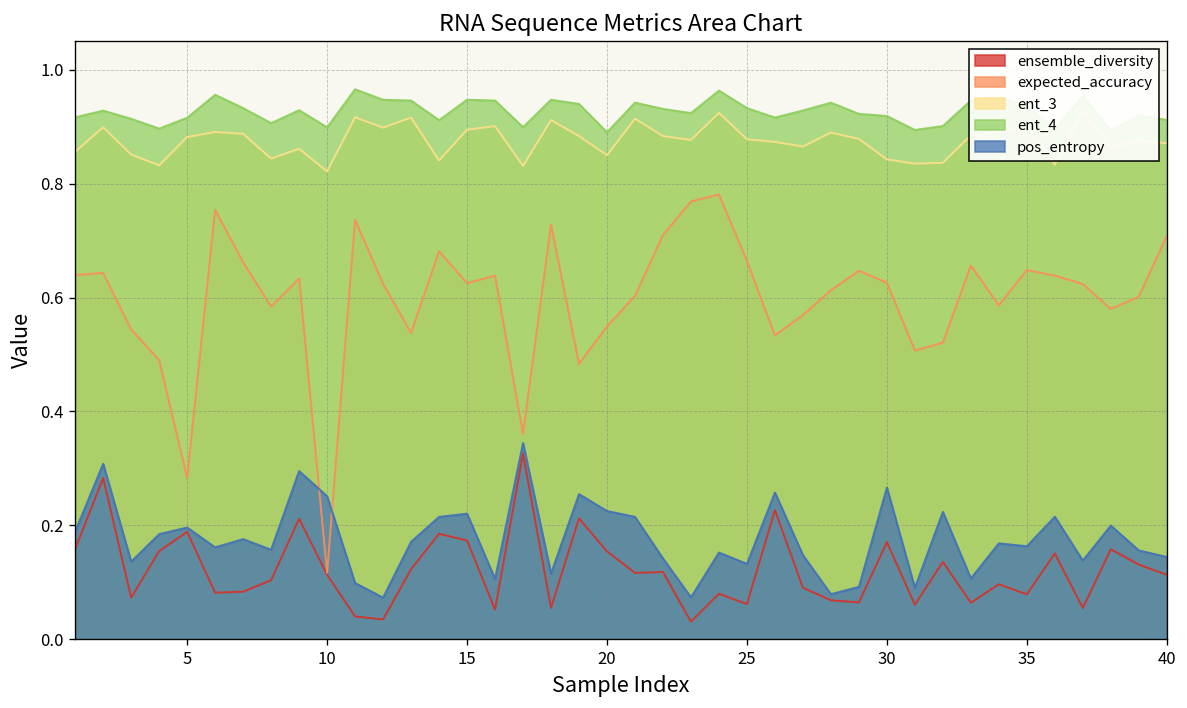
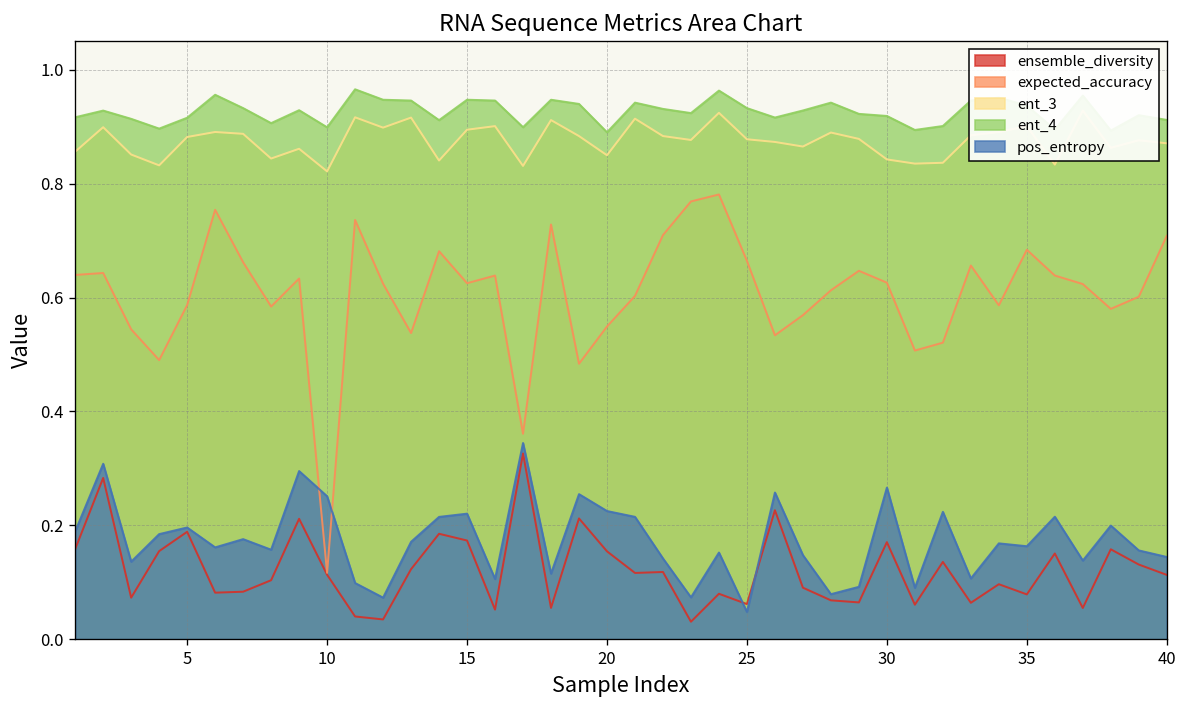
  {
    "ensemble_diversity": {
      "5": 0.19,
      "15": 0.17,
      "20": 0.15,
      "25": 0.06,
      "30": 0.17,
      "35": 0.08,
      "40": 0.11
    },
    "expected_accuracy": {
-     "5": 0.28,
+     "5": 0.59,
      "15": 0.63,
      "20": 0.55,
      "25": 0.66,
      "30": 0.63,
-     "35": 0.65,
+     "35": 0.68,
      "40": 0.71
    },
    "ent_3": {
      "5": 0.88,
      "10": 0.82,
      "15": 0.89,
      "20": 0.85,
      "25": 0.88,
      "30": 0.84,
      "40": 0.87
    },
    "ent_4": {
      "5": 0.92,
      "10": 0.90,
      "15": 0.95,
      "20": 0.89,
      "25": 0.93,
      "30": 0.92,
      "40": 0.91
    },
    "pos_entropy": {
      "5": 0.20,
      "10": 0.25,
      "15": 0.22,
      "20": 0.23,
-     "25": 0.13,
+     "25": 0.05,
      "30": 0.27,
      "35": 0.16,
      "40": 0.14
    }
  }
